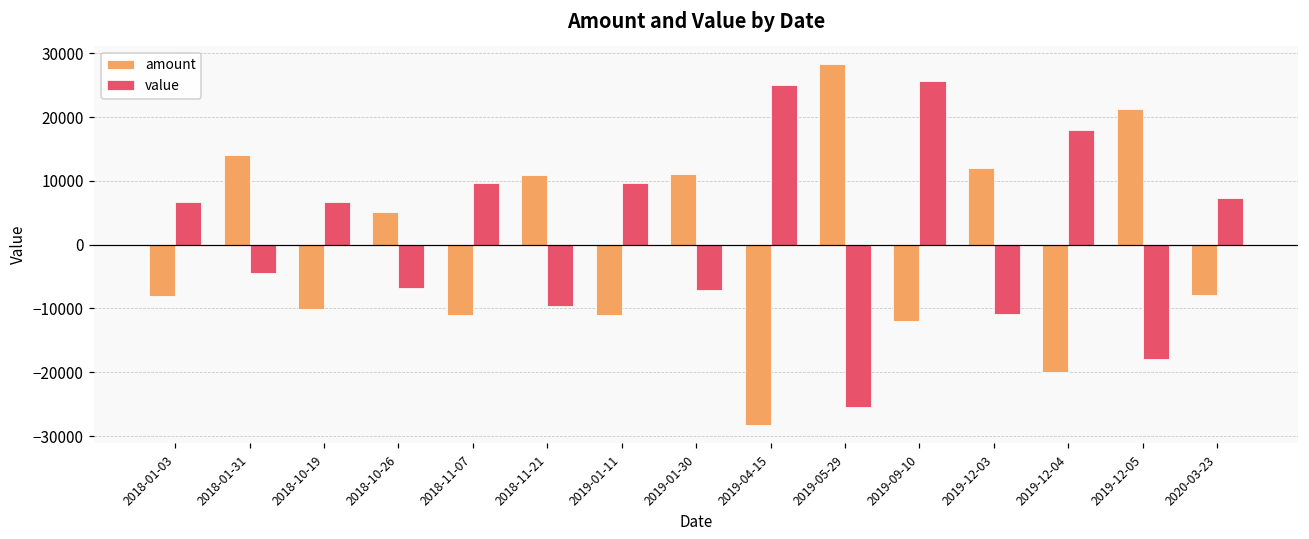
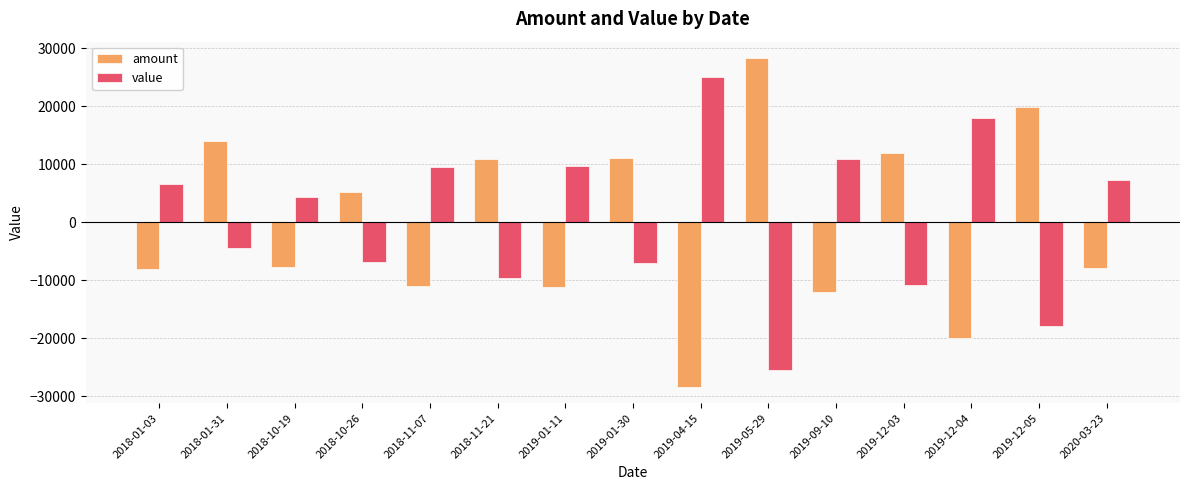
  {
    "amount": {
      "2018-01-03": -8000,
      "2018-01-31": 14000,
-     "2018-10-19": -10000,
+     "2018-10-19": -8000,
      "2018-10-26": 5000,
      "2018-11-07": -11000,
      "2018-11-21": 11000,
      "2019-01-11": -11000,
      "2019-01-30": 11000,
      "2019-04-15": -28000,
      "2019-05-29": 28000,
      "2019-09-10": -12000,
      "2019-12-03": 12000,
      "2019-12-04": -20000,
-     "2019-12-05": 21000,
+     "2019-12-05": 20000,
      "2020-03-23": -8000
    },
    "value": {
      "2018-01-03": 7000,
      "2018-01-31": -4000,
-     "2018-10-19": 7000,
+     "2018-10-19": 4000,
      "2018-10-26": -7000,
      "2018-11-07": 10000,
      "2018-11-21": -10000,
      "2019-01-11": 10000,
      "2019-01-30": -7000,
      "2019-04-15": 25000,
      "2019-05-29": -25000,
-     "2019-09-10": 26000,
+     "2019-09-10": 11000,
      "2019-12-03": -11000,
      "2019-12-04": 18000,
      "2019-12-05": -18000,
      "2020-03-23": 7000
    }
  }
